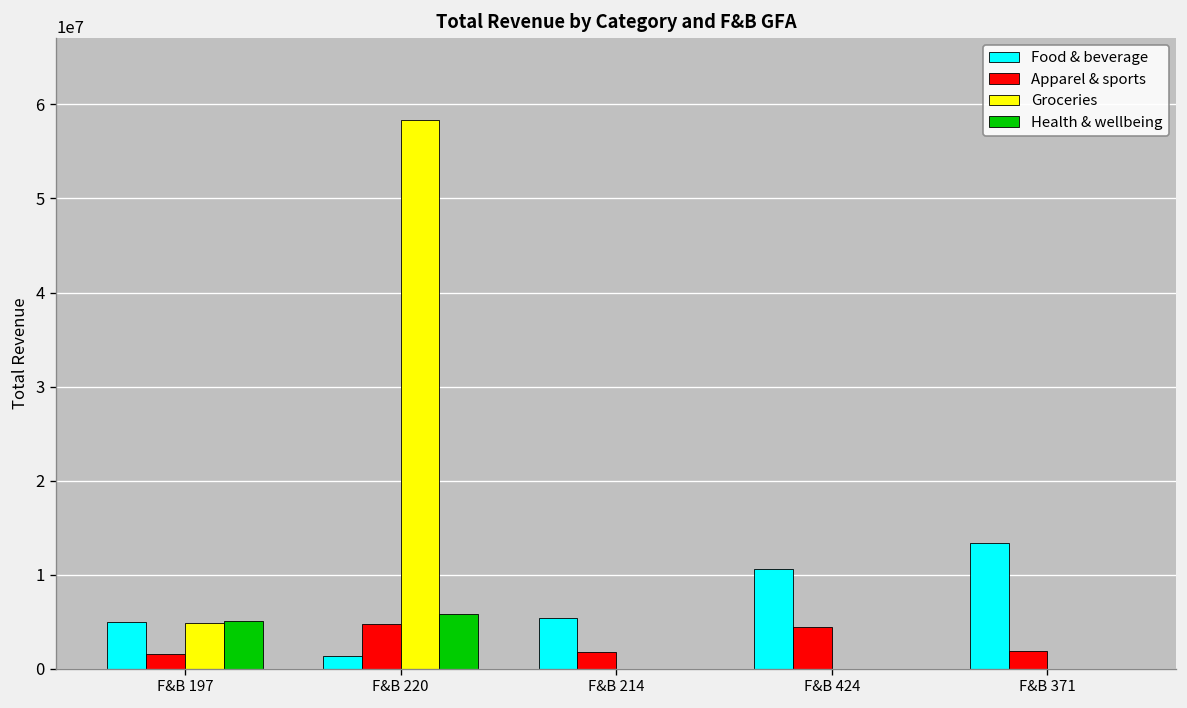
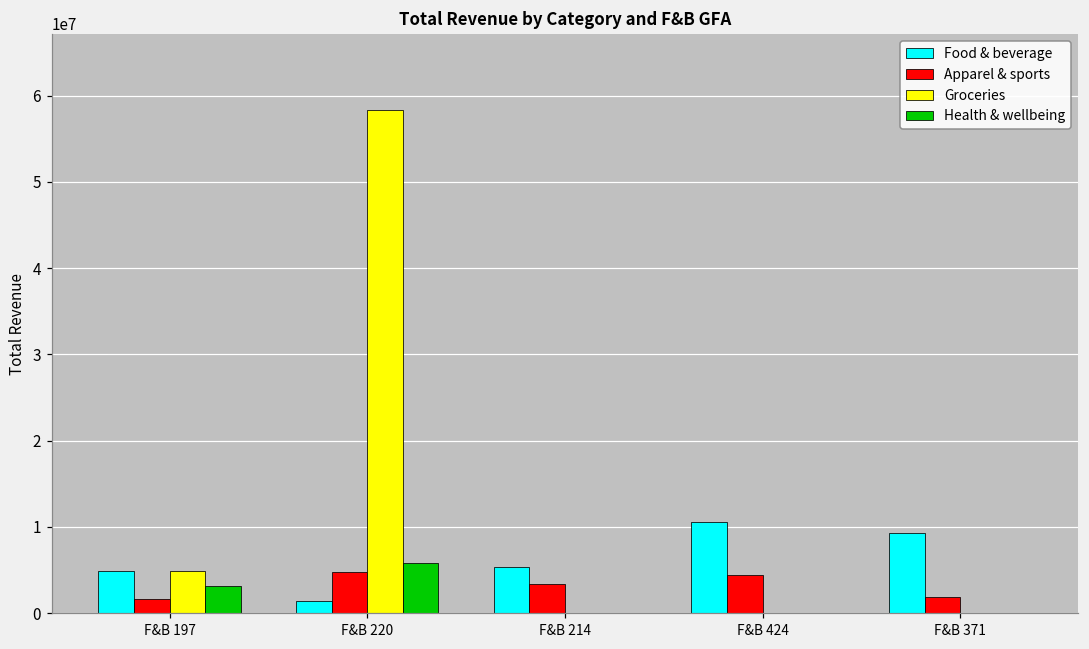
  {
    "Food & beverage": {
      "F&B 197": 5000000,
      "F&B 220": 1000000,
      "F&B 214": 5000000,
      "F&B 424": 11000000,
-     "F&B 371": 13000000
+     "F&B 371": 9000000
    },
    "Apparel & sports": {
      "F&B 197": 2000000,
      "F&B 220": 5000000,
-     "F&B 214": 2000000,
+     "F&B 214": 3000000,
      "F&B 424": 4000000,
      "F&B 371": 2000000
    },
    "Groceries": {
      "F&B 197": 5000000,
      "F&B 220": 58000000,
      "F&B 214": 0,
      "F&B 424": 0,
      "F&B 371": 0
    },
    "Health & wellbeing": {
-     "F&B 197": 5000000,
+     "F&B 197": 3000000,
      "F&B 220": 6000000,
      "F&B 214": 0,
      "F&B 424": 0,
      "F&B 371": 0
    }
  }
